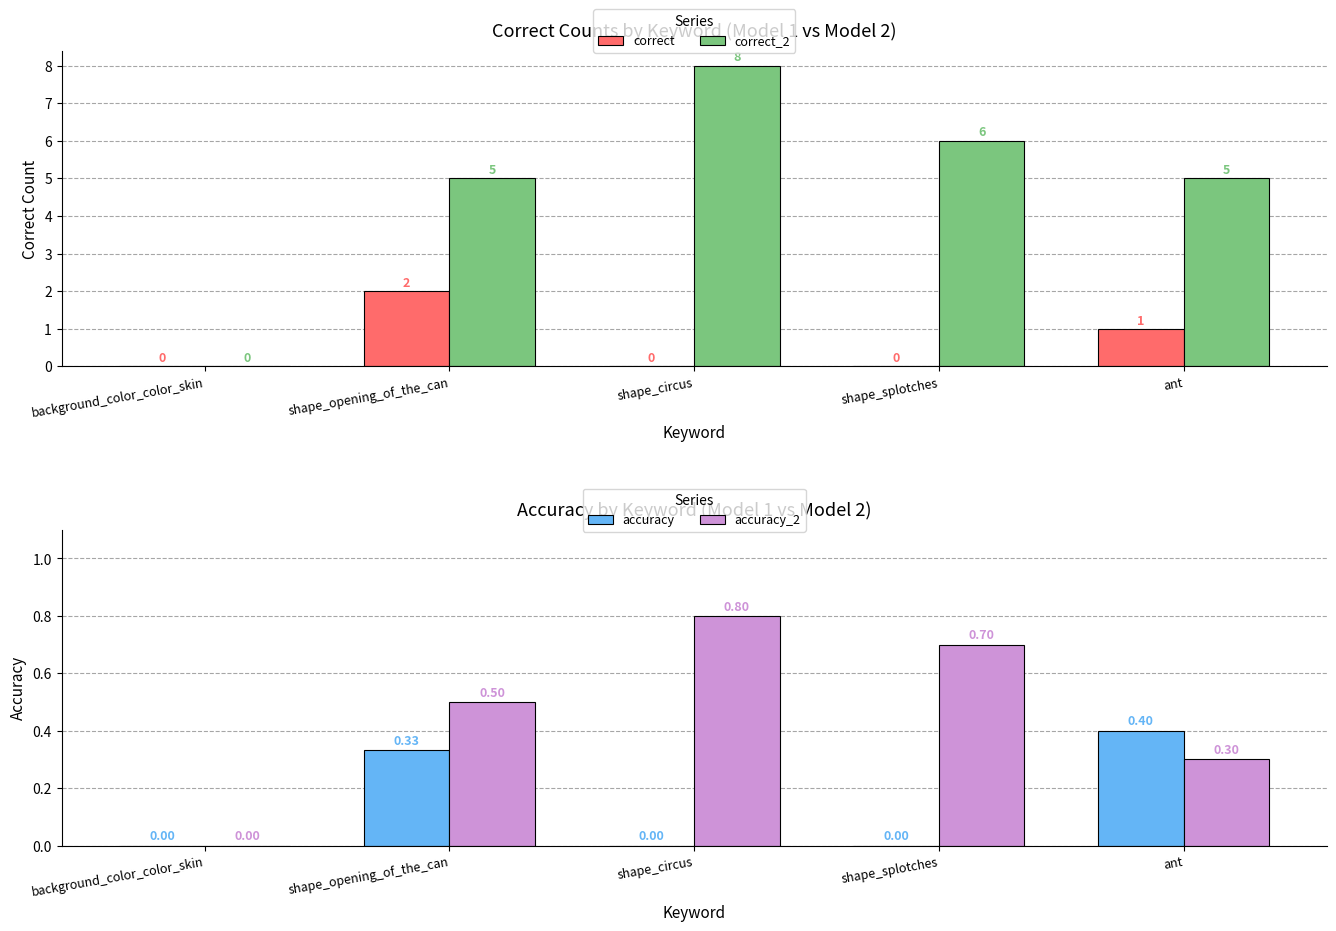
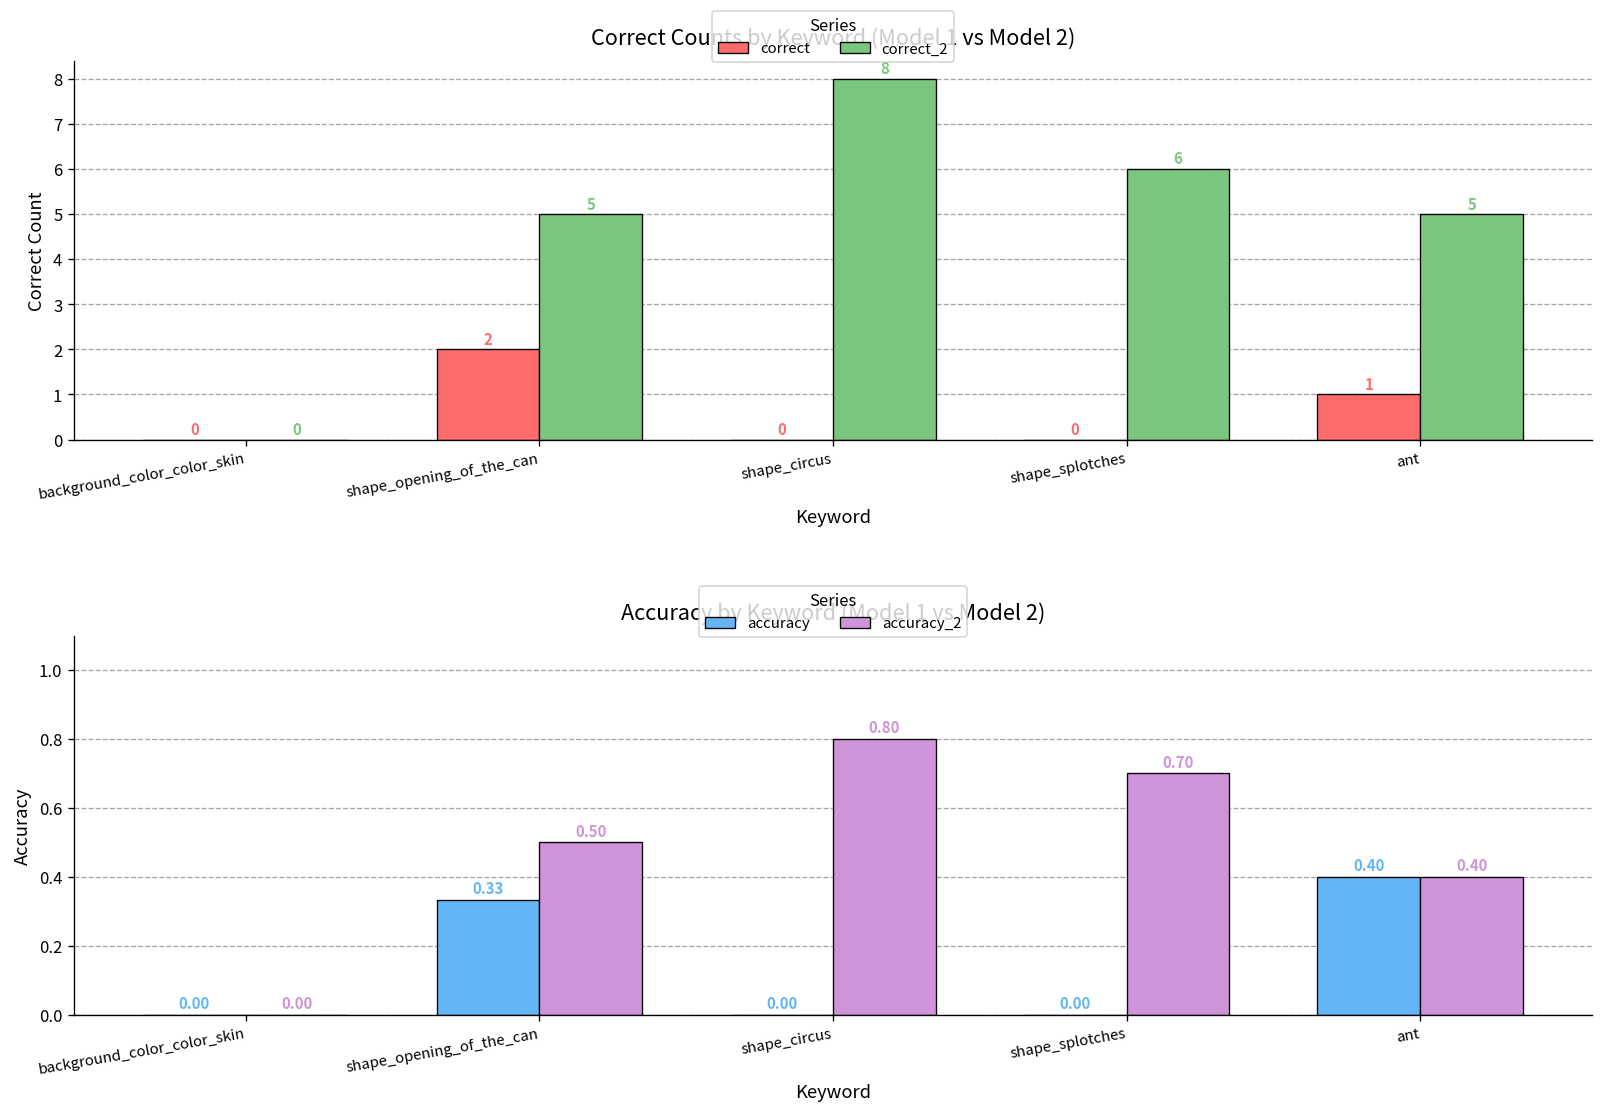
  {
    "Correct Counts by Keyword (Model 1 vs Model 2)": {
      "correct": {
        "background_color_color_skin": 0,
        "shape_opening_of_the_can": 2,
        "shape_circus": 0,
        "shape_splotches": 0,
        "ant": 1
      },
      "correct_2": {
        "background_color_color_skin": 0,
        "shape_opening_of_the_can": 5,
        "shape_splotches": 6,
        "ant": 5
      }
    },
    "Accuracy by Keyword (Model 1 vs Model 2)": {
      "accuracy": {
        "background_color_color_skin": 0.00,
        "shape_opening_of_the_can": 0.33,
        "shape_circus": 0.00,
        "shape_splotches": 0.00,
        "ant": 0.40
      },
      "accuracy_2": {
        "background_color_color_skin": 0.00,
        "shape_opening_of_the_can": 0.50,
        "shape_circus": 0.80,
        "shape_splotches": 0.70,
-       "ant": 0.30
+       "ant": 0.40
      }
    }
  }
